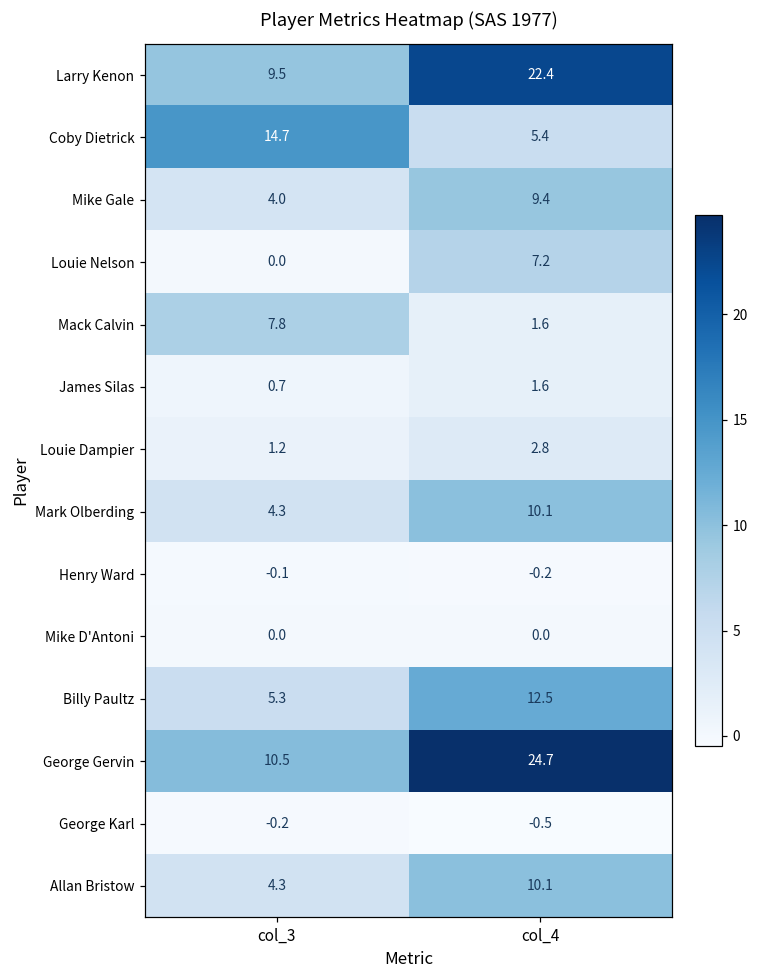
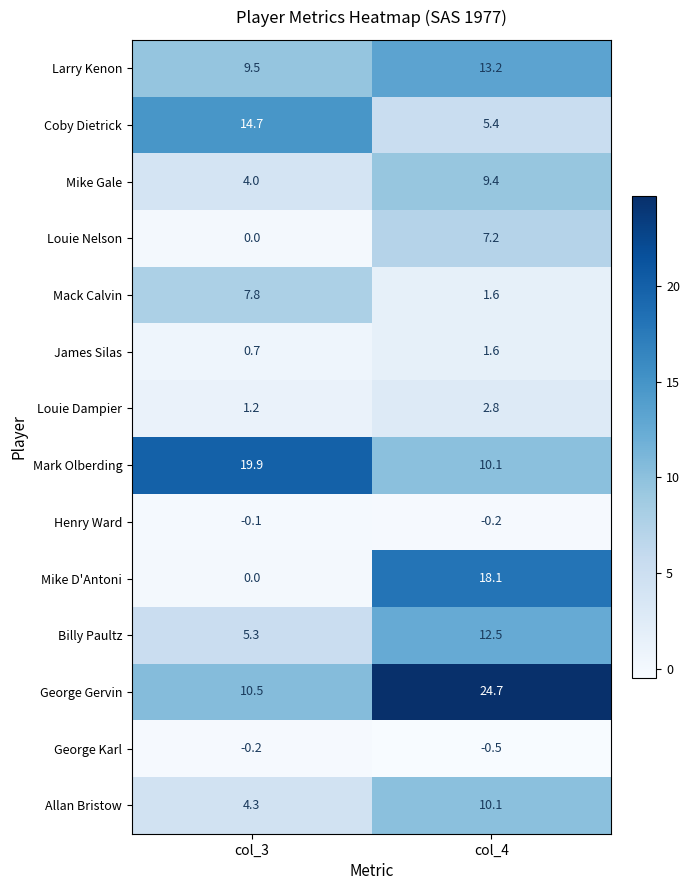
  {
    "Larry Kenon": {
      "col_3": 9.5,
-     "col_4": 22.4
+     "col_4": 13.2
    },
    "Coby Dietrick": {
      "col_3": 14.7,
      "col_4": 5.4
    },
    "Mike Gale": {
      "col_3": 4.0,
      "col_4": 9.4
    },
    "Louie Nelson": {
      "col_3": 0.0,
      "col_4": 7.2
    },
    "Mack Calvin": {
      "col_3": 7.8,
      "col_4": 1.6
    },
    "James Silas": {
      "col_3": 0.7,
      "col_4": 1.6
    },
    "Louie Dampier": {
      "col_3": 1.2,
      "col_4": 2.8
    },
    "Mark Olberding": {
-     "col_3": 4.3,
+     "col_3": 19.9,
      "col_4": 10.1
    },
    "Henry Ward": {
      "col_3": -0.1,
      "col_4": -0.2
    },
    "Mike D'Antoni": {
      "col_3": 0.0,
-     "col_4": 0.0
+     "col_4": 18.1
    },
    "Billy Paultz": {
      "col_3": 5.3,
      "col_4": 12.5
    },
    "George Gervin": {
      "col_3": 10.5,
      "col_4": 24.7
    },
    "George Karl": {
      "col_3": -0.2,
      "col_4": -0.5
    },
    "Allan Bristow": {
      "col_3": 4.3,
      "col_4": 10.1
    }
  }
